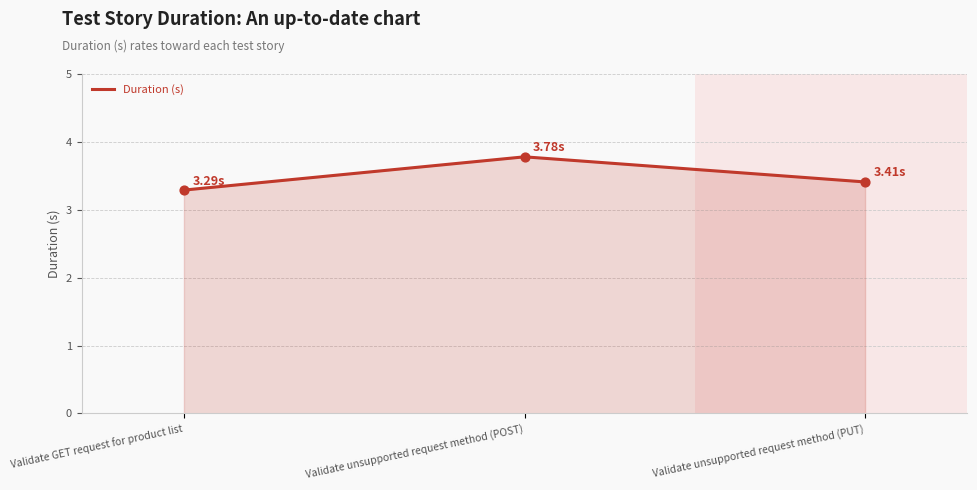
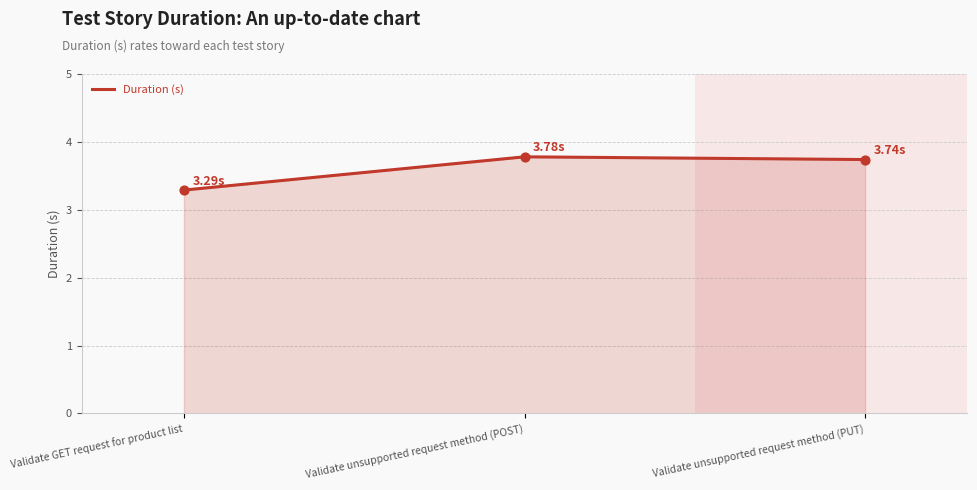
  {
    "Validate GET request for product list": "3.29s",
    "Validate unsupported request method (POST)": "3.78s",
-   "Validate unsupported request method (PUT)": "3.41s"
+   "Validate unsupported request method (PUT)": "3.74s"
  }
